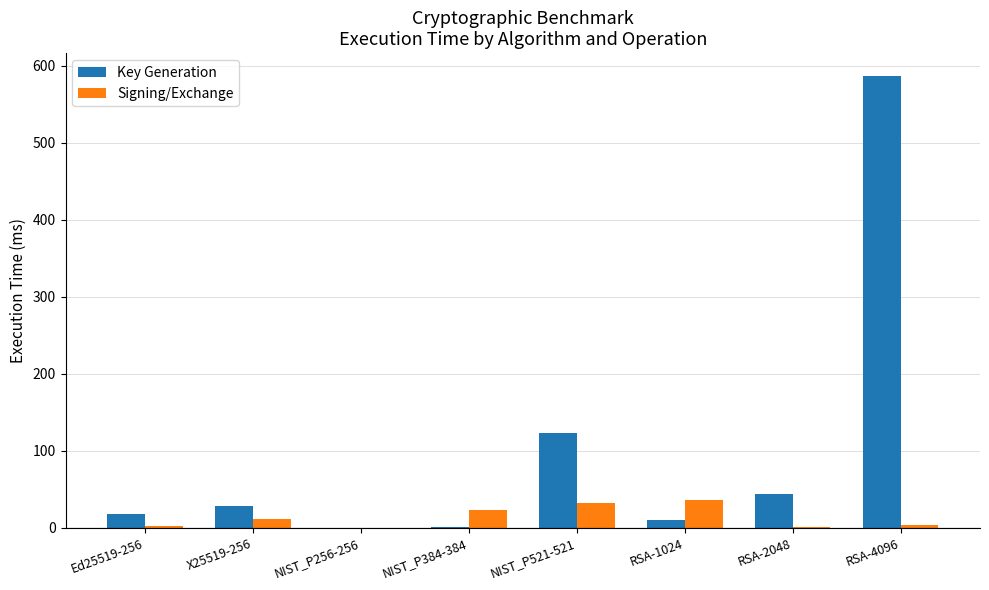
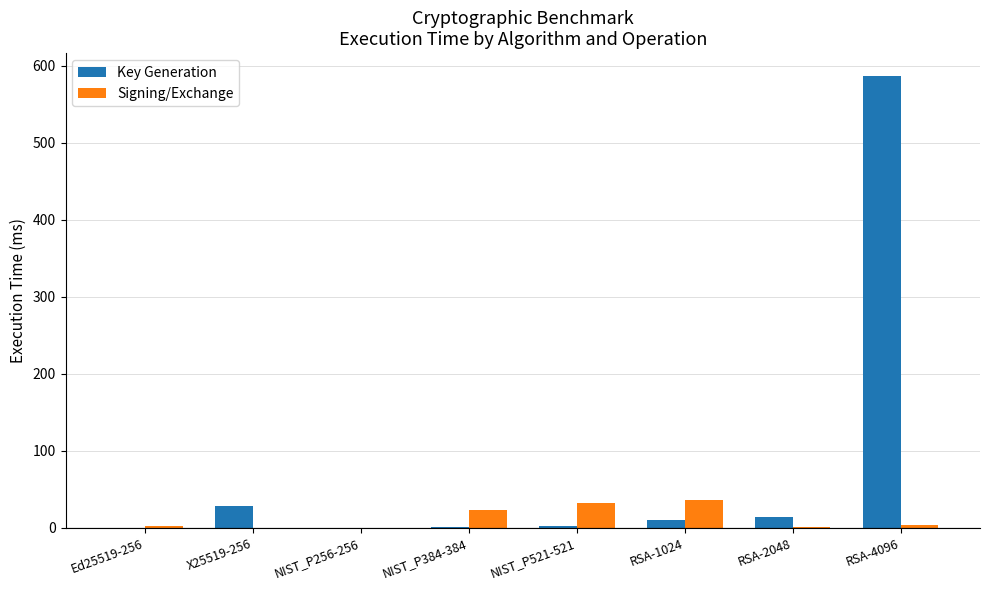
  {
    "Key Generation": {
-     "Ed25519-256": 20,
+     "Ed25519-256": 0,
      "X25519-256": 30,
-     "NIST_P521-521": 120,
+     "NIST_P521-521": 0,
      "RSA-1024": 10,
-     "RSA-2048": 40,
+     "RSA-2048": 10,
      "RSA-4096": 590
    },
    "Signing/Exchange": {
-     "X25519-256": 10,
+     "X25519-256": 0,
      "NIST_P384-384": 20,
      "NIST_P521-521": 30,
      "RSA-1024": 40
    }
  }
